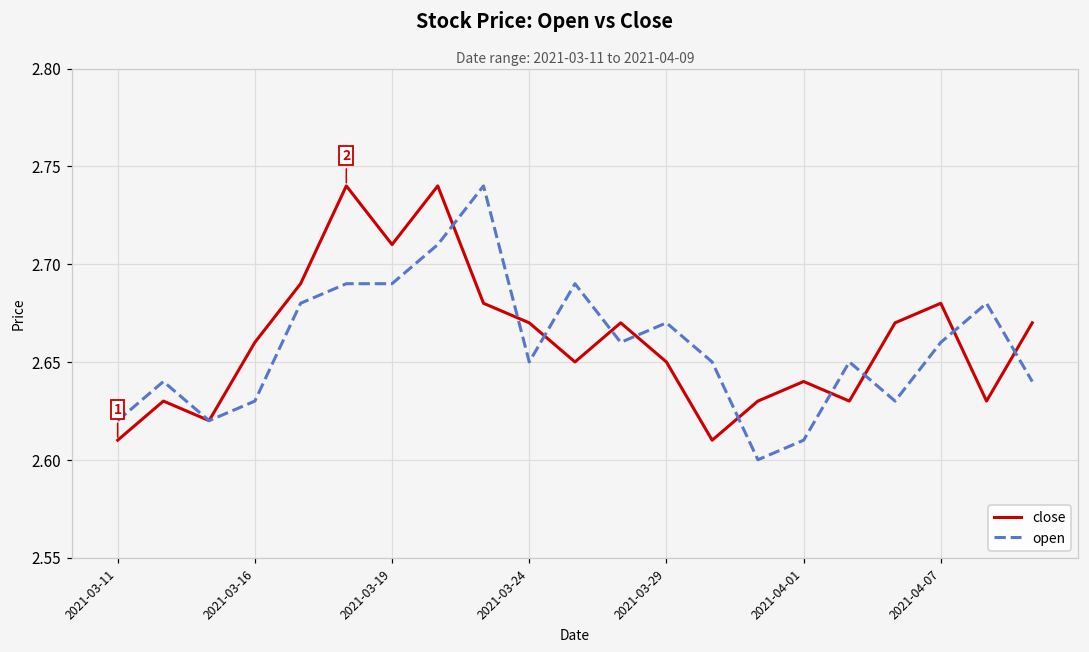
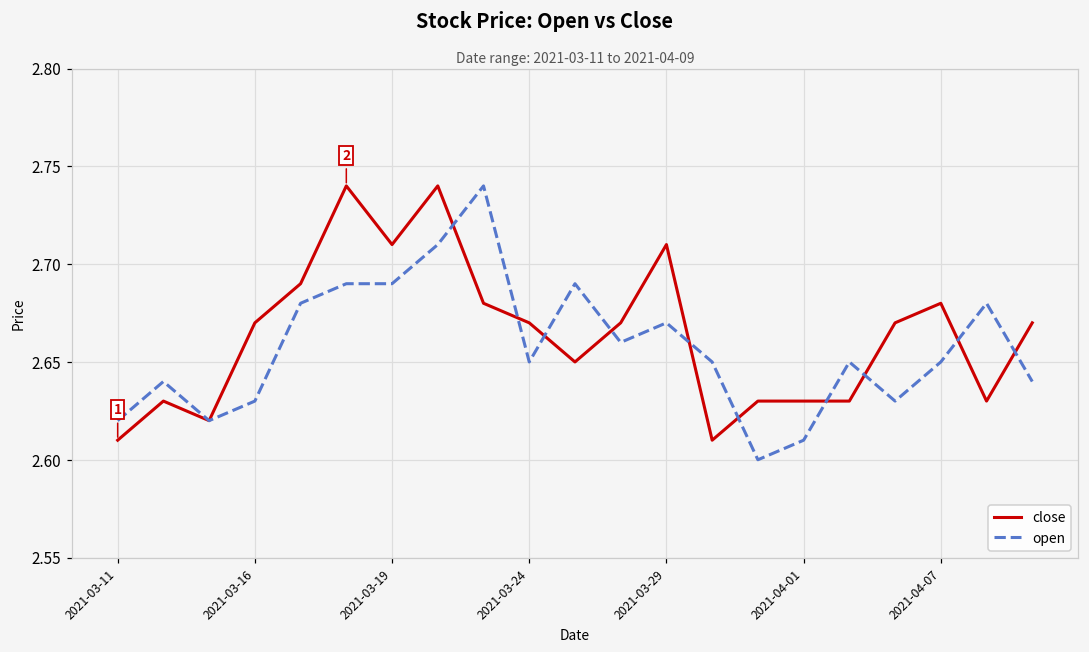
  {
    "close": {
      "2021-03-11": 2.61,
-     "2021-03-16": 2.66,
+     "2021-03-16": 2.67,
      "2021-03-19": 2.71,
      "2021-03-24": 2.67,
-     "2021-03-29": 2.65,
-     "2021-04-01": 2.64,
+     "2021-03-29": 2.71,
+     "2021-04-01": 2.63,
      "2021-04-07": 2.68
    },
    "open": {
      "2021-03-16": 2.63,
      "2021-03-19": 2.69,
      "2021-03-24": 2.65,
      "2021-03-29": 2.67,
      "2021-04-01": 2.61,
-     "2021-04-07": 2.66
+     "2021-04-07": 2.65
    }
  }
